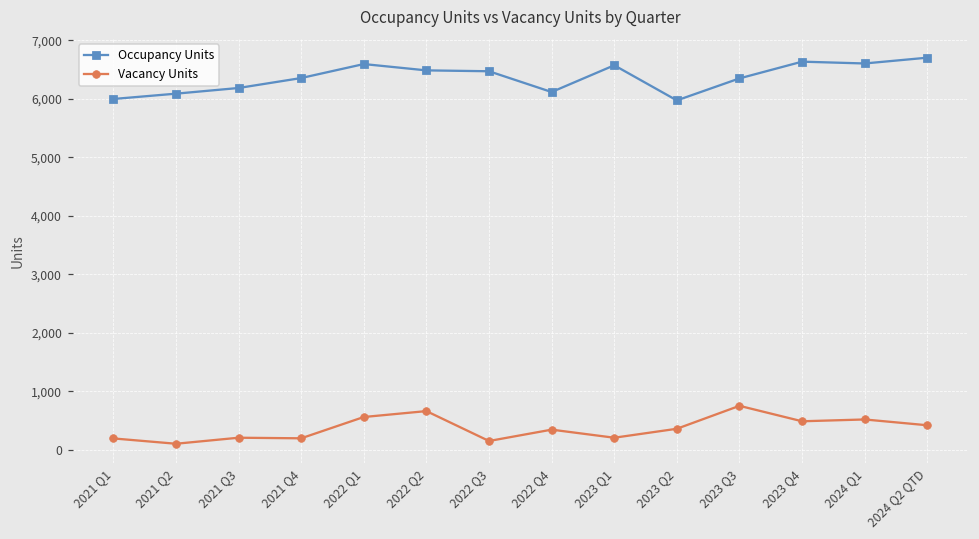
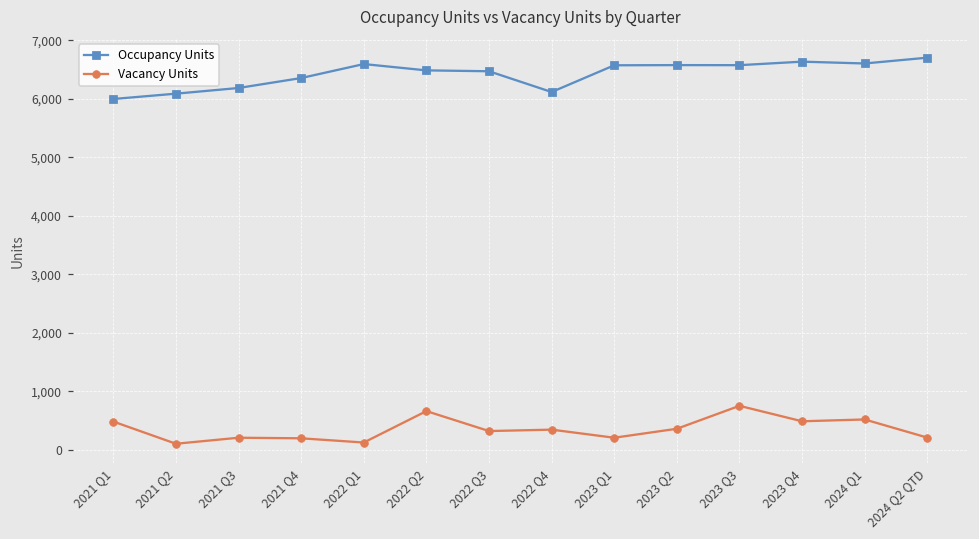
  {
    "Occupancy Units": {
      "2021 Q1": "6,000",
      "2021 Q2": "6,100",
      "2021 Q3": "6,200",
      "2021 Q4": "6,400",
      "2022 Q1": "6,600",
      "2022 Q2": "6,500",
      "2022 Q3": "6,500",
      "2022 Q4": "6,100",
      "2023 Q1": "6,600",
-     "2023 Q2": "6,000",
-     "2023 Q3": "6,300",
+     "2023 Q2": "6,600",
+     "2023 Q3": "6,600",
      "2023 Q4": "6,600",
      "2024 Q1": "6,600",
      "2024 Q2 QTD": "6,700"
    },
    "Vacancy Units": {
-     "2021 Q1": "200",
+     "2021 Q1": "500",
      "2021 Q2": "100",
      "2021 Q3": "200",
      "2021 Q4": "200",
-     "2022 Q1": "600",
+     "2022 Q1": "100",
      "2022 Q2": "700",
-     "2022 Q3": "200",
+     "2022 Q3": "300",
      "2022 Q4": "300",
      "2023 Q1": "200",
      "2023 Q2": "400",
      "2023 Q3": "800",
      "2023 Q4": "500",
      "2024 Q1": "500",
-     "2024 Q2 QTD": "400"
+     "2024 Q2 QTD": "200"
    }
  }
